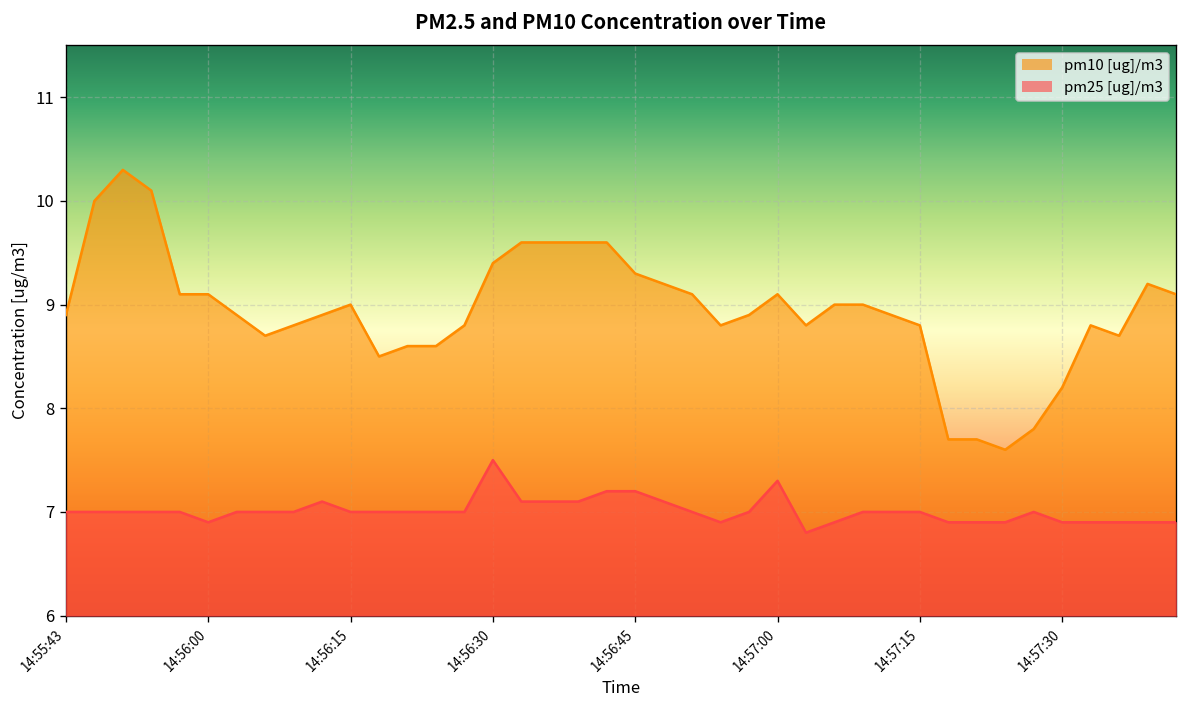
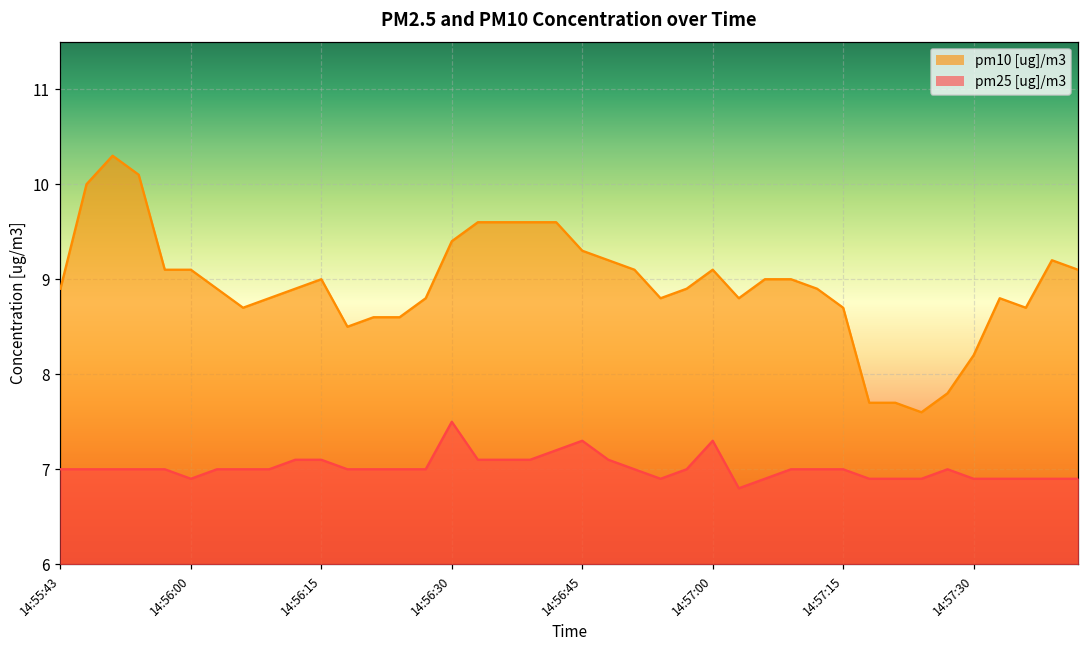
  {
    "pm10 [ug]/m3": {
      "14:55:43": 8.9,
      "14:56:00": 9.1,
      "14:56:15": 9.0,
      "14:56:30": 9.4,
      "14:56:45": 9.3,
      "14:57:00": 9.1,
-     "14:57:15": 8.8,
+     "14:57:15": 8.7,
      "14:57:30": 8.2
    },
    "pm25 [ug]/m3": {
      "14:55:43": 7.0,
      "14:56:00": 6.9,
-     "14:56:15": 7.0,
+     "14:56:15": 7.1,
      "14:56:30": 7.5,
-     "14:56:45": 7.2,
+     "14:56:45": 7.3,
      "14:57:00": 7.3,
      "14:57:15": 7.0,
      "14:57:30": 6.9
    }
  }
